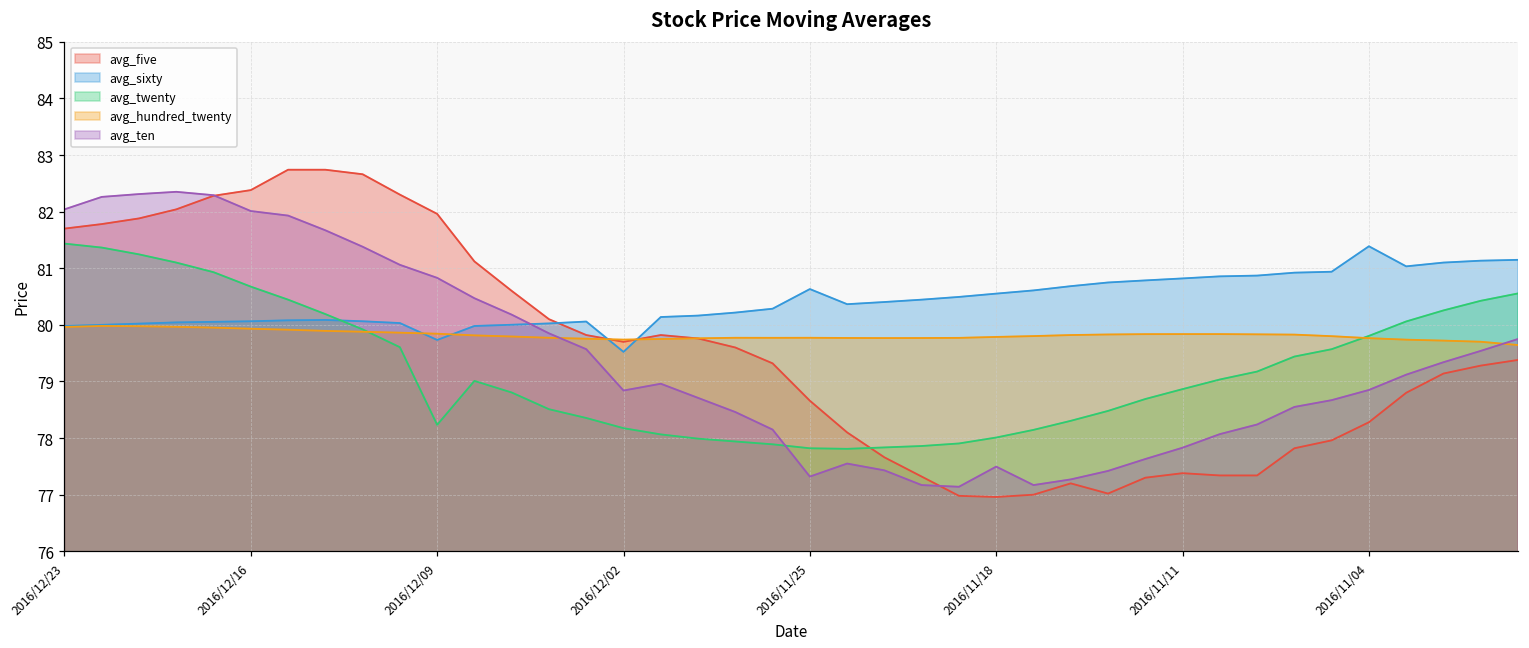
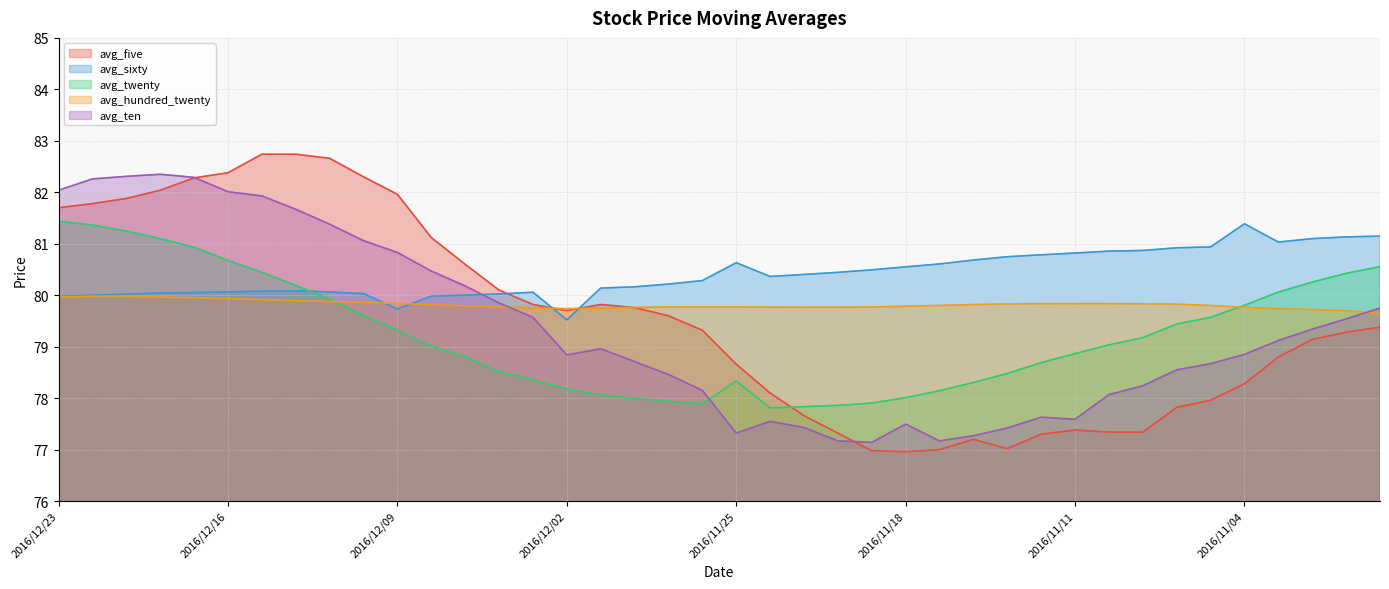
  {
    "avg_sixty": {
      "2016/12/16": 80.1,
      "2016/12/09": 79.7,
      "2016/12/02": 79.5,
      "2016/11/25": 80.6,
      "2016/11/18": 80.6,
      "2016/11/11": 80.8,
      "2016/11/04": 81.4
    },
    "avg_twenty": {
      "2016/12/23": 81.4,
      "2016/12/16": 80.7,
-     "2016/12/09": 78.2,
+     "2016/12/09": 79.3,
      "2016/12/02": 78.2,
-     "2016/11/25": 77.8,
+     "2016/11/25": 78.3,
      "2016/11/18": 78.0,
      "2016/11/11": 78.9
    },
    "avg_ten": {
      "2016/12/23": 82.0,
      "2016/12/16": 82.0,
      "2016/12/09": 80.8,
      "2016/12/02": 78.8,
      "2016/11/25": 77.3,
      "2016/11/18": 77.5,
-     "2016/11/11": 77.8,
+     "2016/11/11": 77.6,
      "2016/11/04": 78.9
    }
  }
